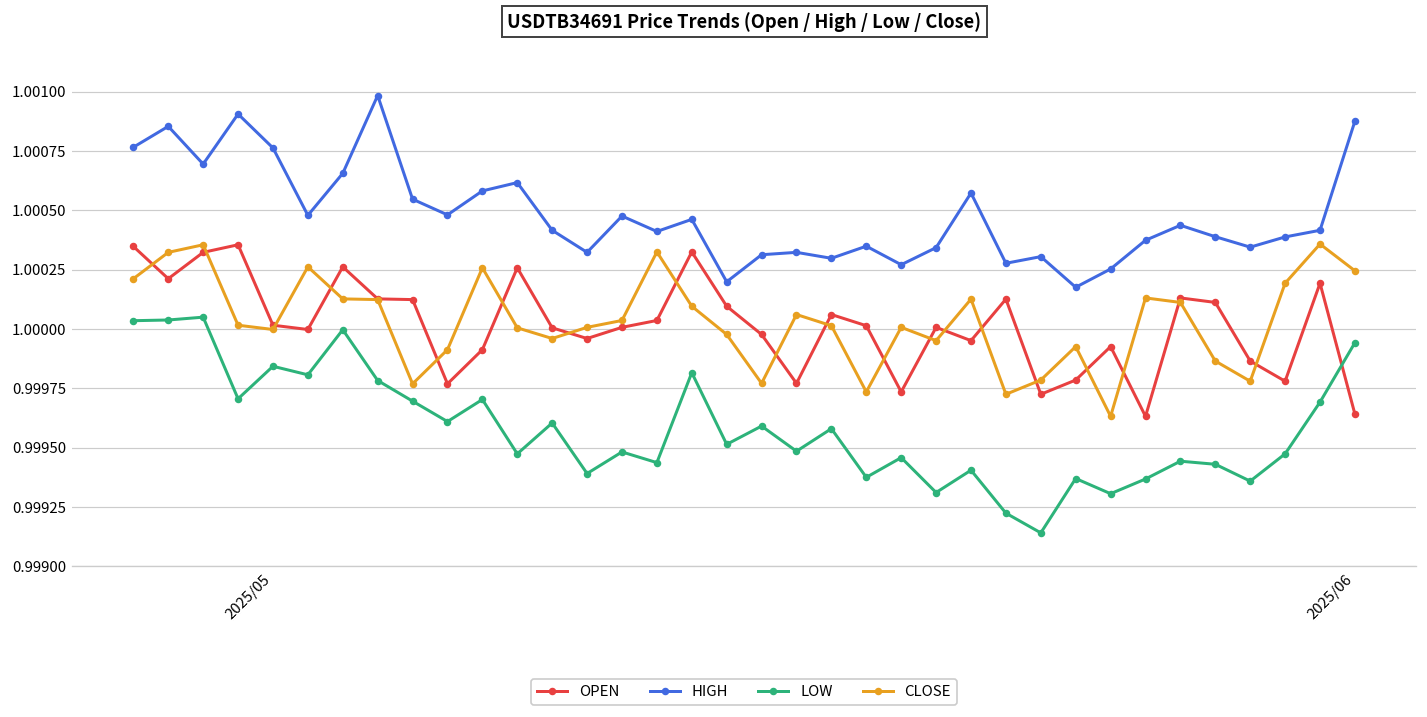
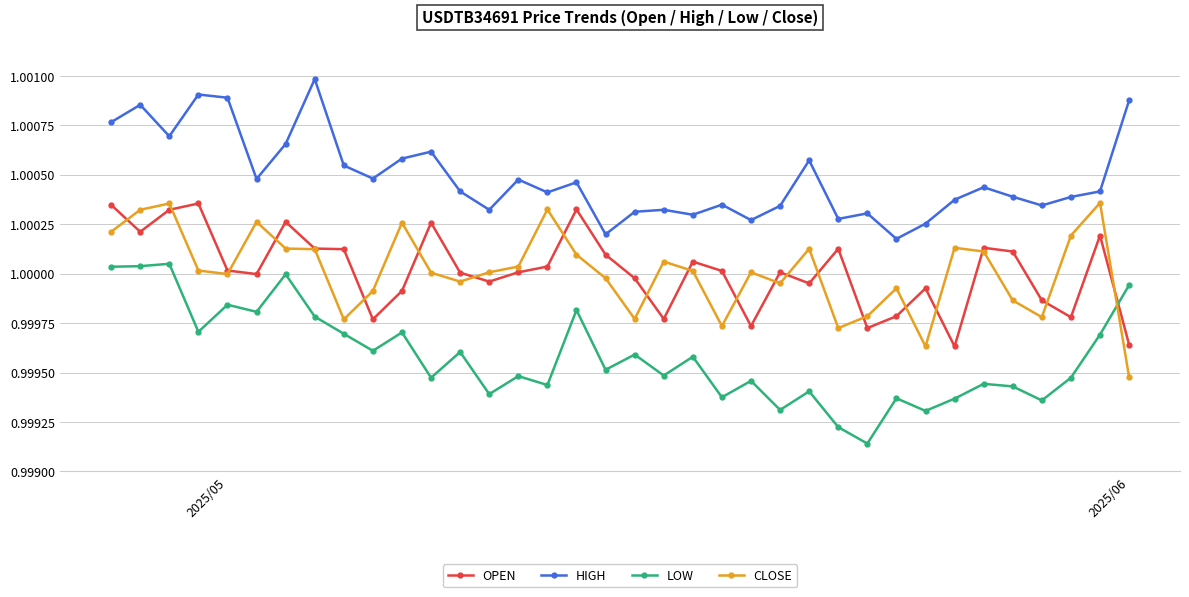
  {
    "OPEN": {
      "2025/05": 1.00002,
      "2025/06": 0.99964
    },
    "HIGH": {
-     "2025/05": 1.00076,
+     "2025/05": 1.00089,
      "2025/06": 1.00088
    },
    "LOW": {
      "2025/05": 0.99984,
      "2025/06": 0.99994
    },
    "CLOSE": {
      "2025/05": 1.00000,
-     "2025/06": 1.00025
+     "2025/06": 0.99948
    }
  }
